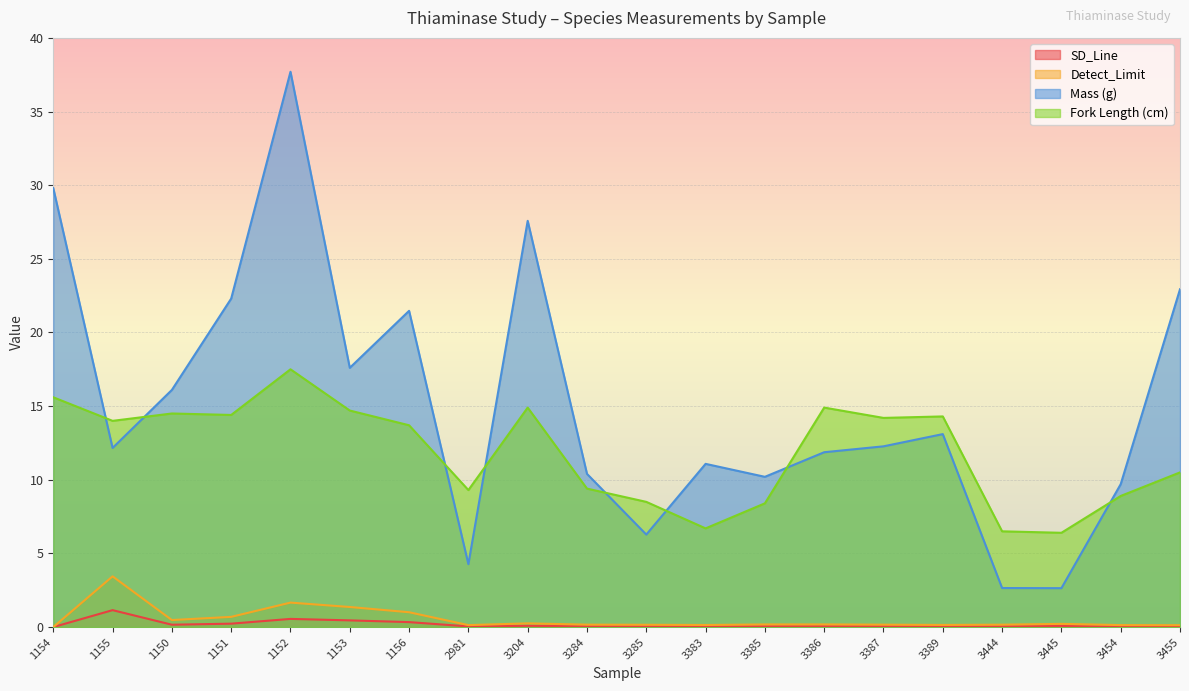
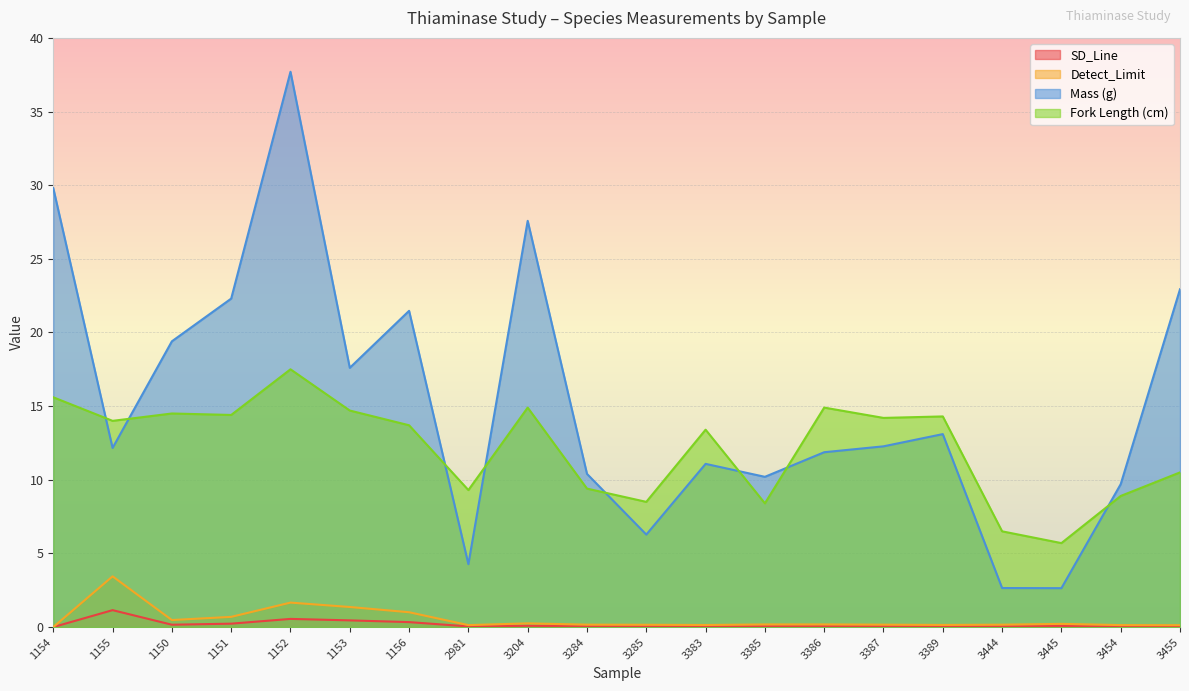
  {
    "SD_Line": {
      "1155": 1.1,
      "1150": 0.2,
      "1151": 0.2,
      "1152": 0.6,
      "1153": 0.5,
      "1156": 0.3
    },
    "Detect_Limit": {
      "1155": 3.4,
      "1150": 0.5,
      "1151": 0.7,
      "1152": 1.7,
      "1153": 1.4,
      "1156": 1.0
    },
    "Mass (g)": {
      "1154": 29.8,
      "1155": 12.2,
-     "1150": 16.1,
+     "1150": 19.4,
      "1151": 22.3,
      "1152": 37.7,
      "1153": 17.6,
      "1156": 21.5,
      "2981": 4.3,
      "3204": 27.6,
      "3284": 10.4,
      "3285": 6.3,
      "3383": 11.1,
      "3385": 10.2,
      "3386": 11.9,
      "3387": 12.3,
      "3389": 13.1,
      "3444": 2.7,
      "3445": 2.6,
      "3454": 9.7,
      "3455": 22.9
    },
    "Fork Length (cm)": {
      "1154": 15.6,
      "1155": 14.0,
      "1150": 14.5,
      "1151": 14.4,
      "1152": 17.5,
      "1153": 14.7,
      "1156": 13.7,
      "2981": 9.3,
      "3204": 14.9,
      "3284": 9.4,
      "3285": 8.5,
-     "3383": 6.7,
+     "3383": 13.4,
      "3385": 8.4,
      "3386": 14.9,
      "3387": 14.2,
      "3389": 14.3,
      "3444": 6.5,
-     "3445": 6.4,
+     "3445": 5.7,
      "3454": 8.9,
      "3455": 10.5
    }
  }
